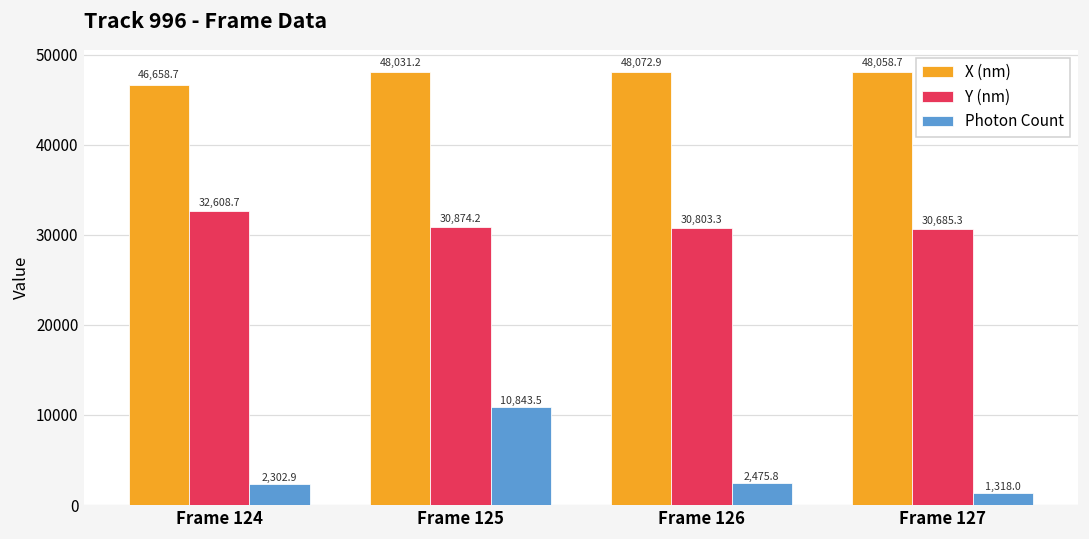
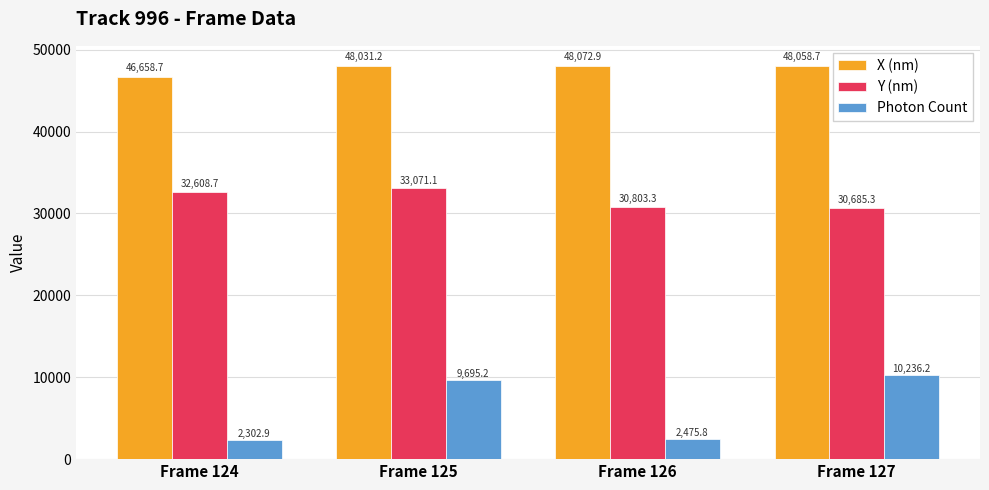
  {
    "X (nm)": {
      "Frame 124": "46,658.7",
      "Frame 125": "48,031.2",
      "Frame 126": "48,072.9",
      "Frame 127": "48,058.7"
    },
    "Y (nm)": {
      "Frame 124": "32,608.7",
-     "Frame 125": "30,874.2",
+     "Frame 125": "33,071.1",
      "Frame 126": "30,803.3",
      "Frame 127": "30,685.3"
    },
    "Photon Count": {
      "Frame 124": "2,302.9",
-     "Frame 125": "10,843.5",
+     "Frame 125": "9,695.2",
      "Frame 126": "2,475.8",
-     "Frame 127": "1,318.0"
+     "Frame 127": "10,236.2"
    }
  }
